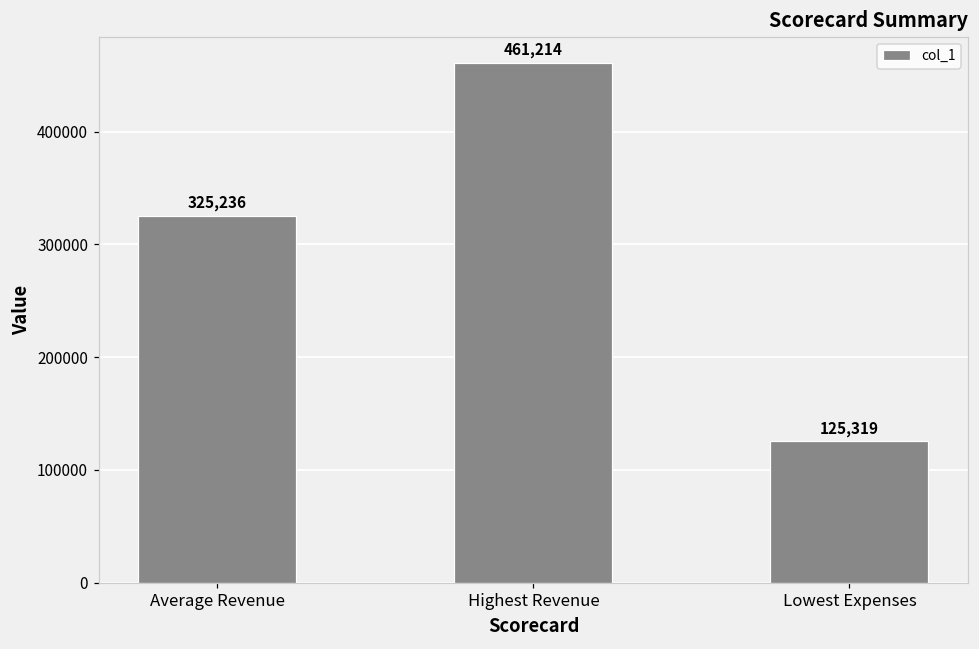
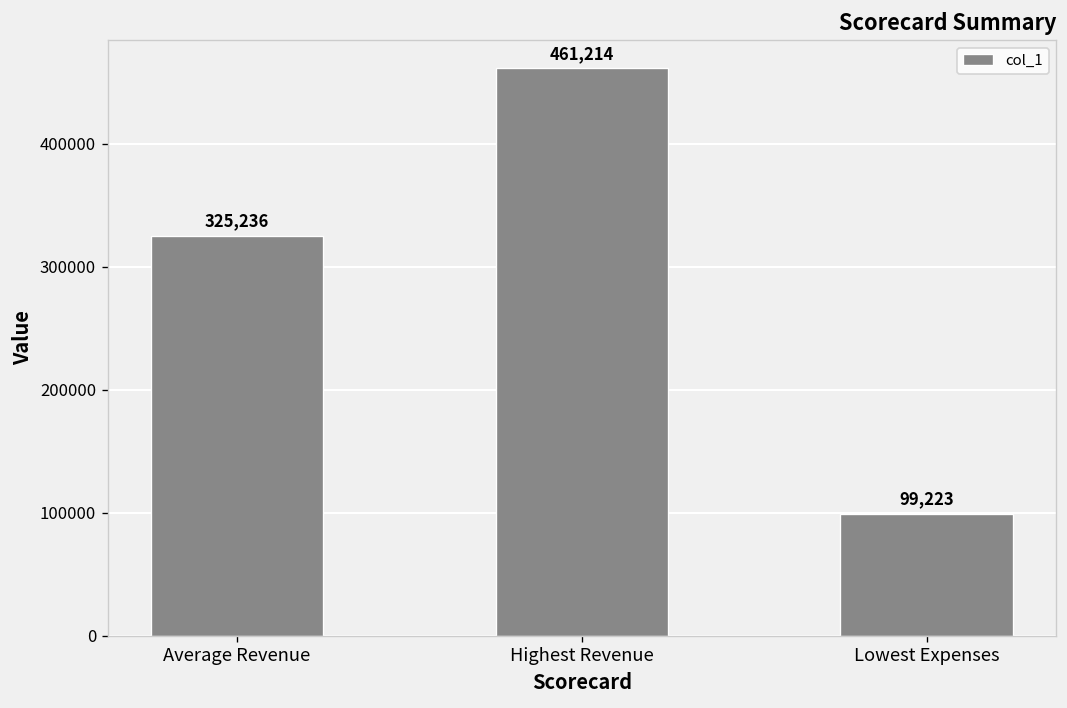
  {
    "Average Revenue": "325,236",
    "Highest Revenue": "461,214",
-   "Lowest Expenses": "125,319"
+   "Lowest Expenses": "99,223"
  }
